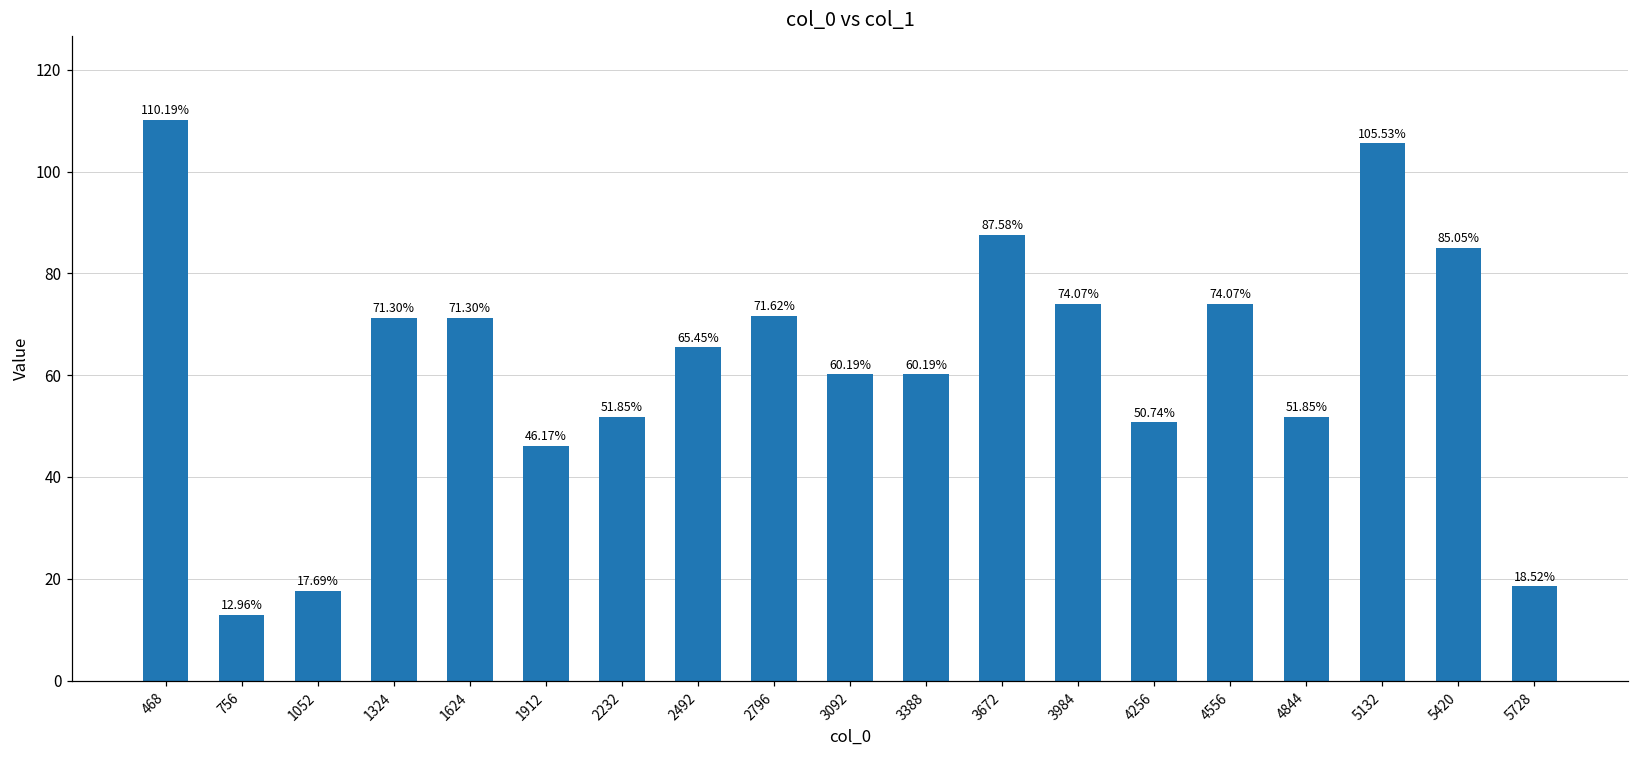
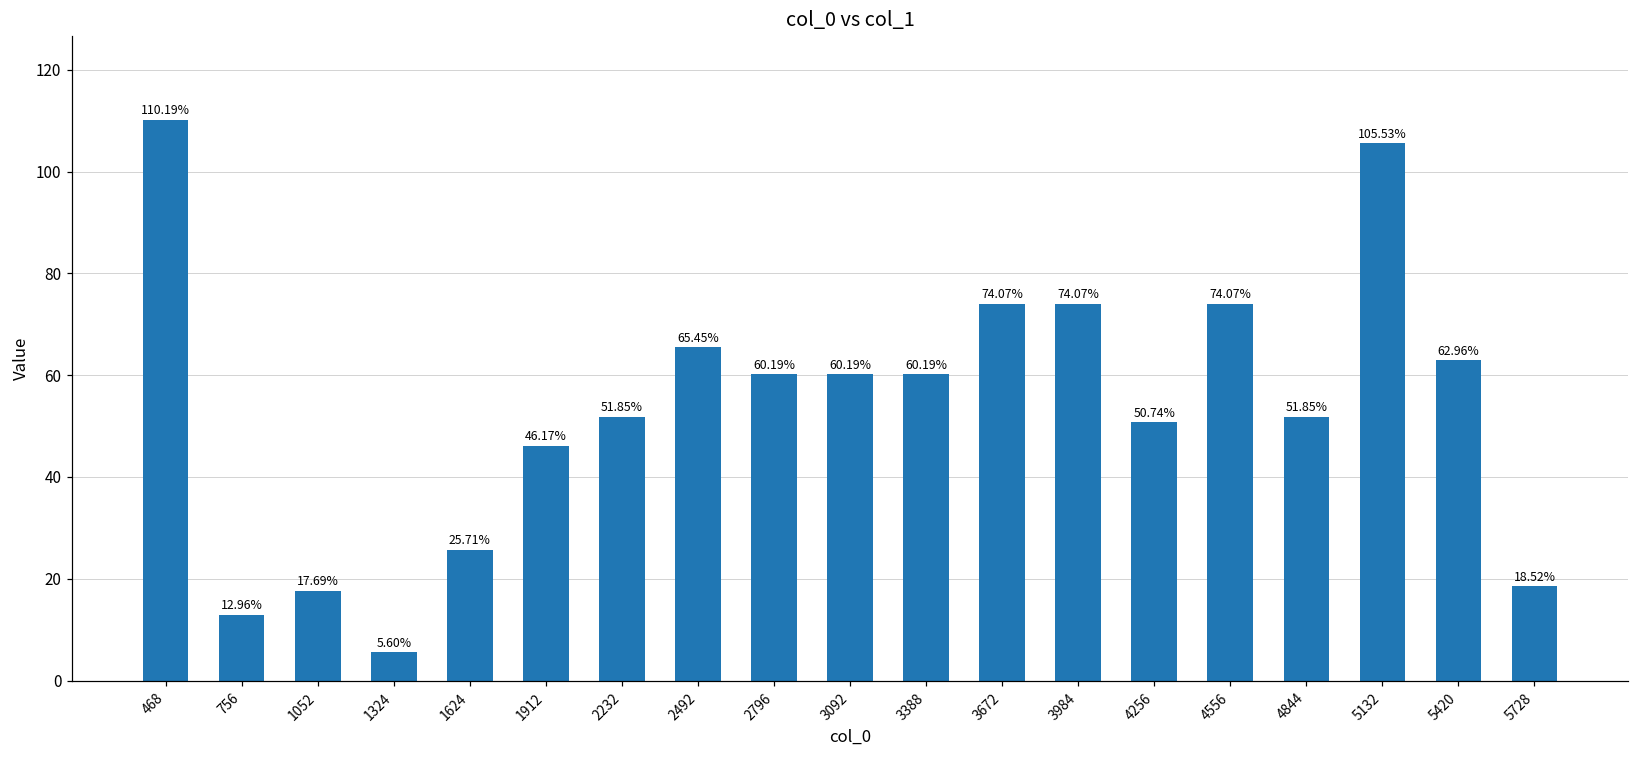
  {
    "468": "110.19%",
    "756": "12.96%",
    "1052": "17.69%",
-   "1324": "71.30%",
-   "1624": "71.30%",
+   "1324": "5.60%",
+   "1624": "25.71%",
    "1912": "46.17%",
    "2232": "51.85%",
    "2492": "65.45%",
-   "2796": "71.62%",
+   "2796": "60.19%",
    "3092": "60.19%",
    "3388": "60.19%",
-   "3672": "87.58%",
+   "3672": "74.07%",
    "3984": "74.07%",
    "4256": "50.74%",
    "4556": "74.07%",
    "4844": "51.85%",
    "5132": "105.53%",
-   "5420": "85.05%",
+   "5420": "62.96%",
    "5728": "18.52%"
  }
